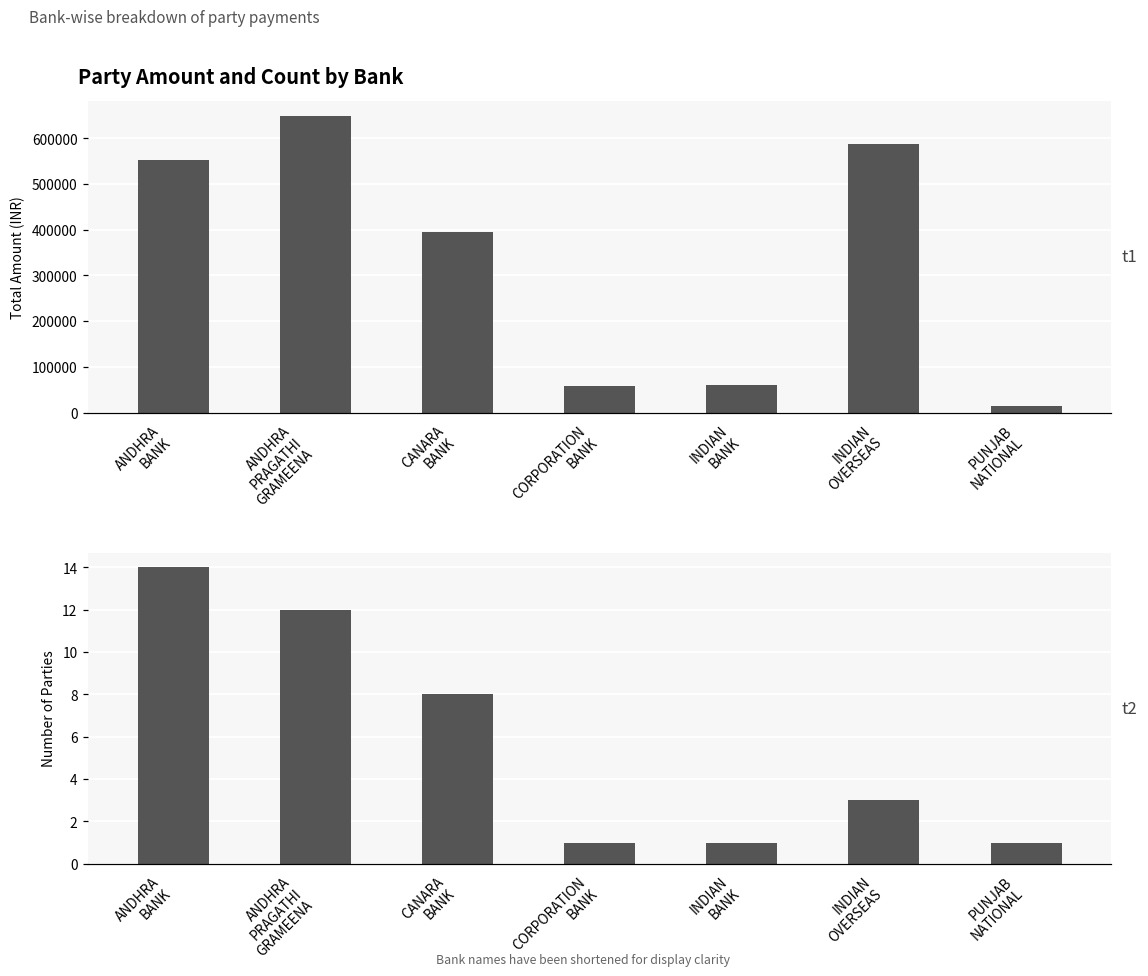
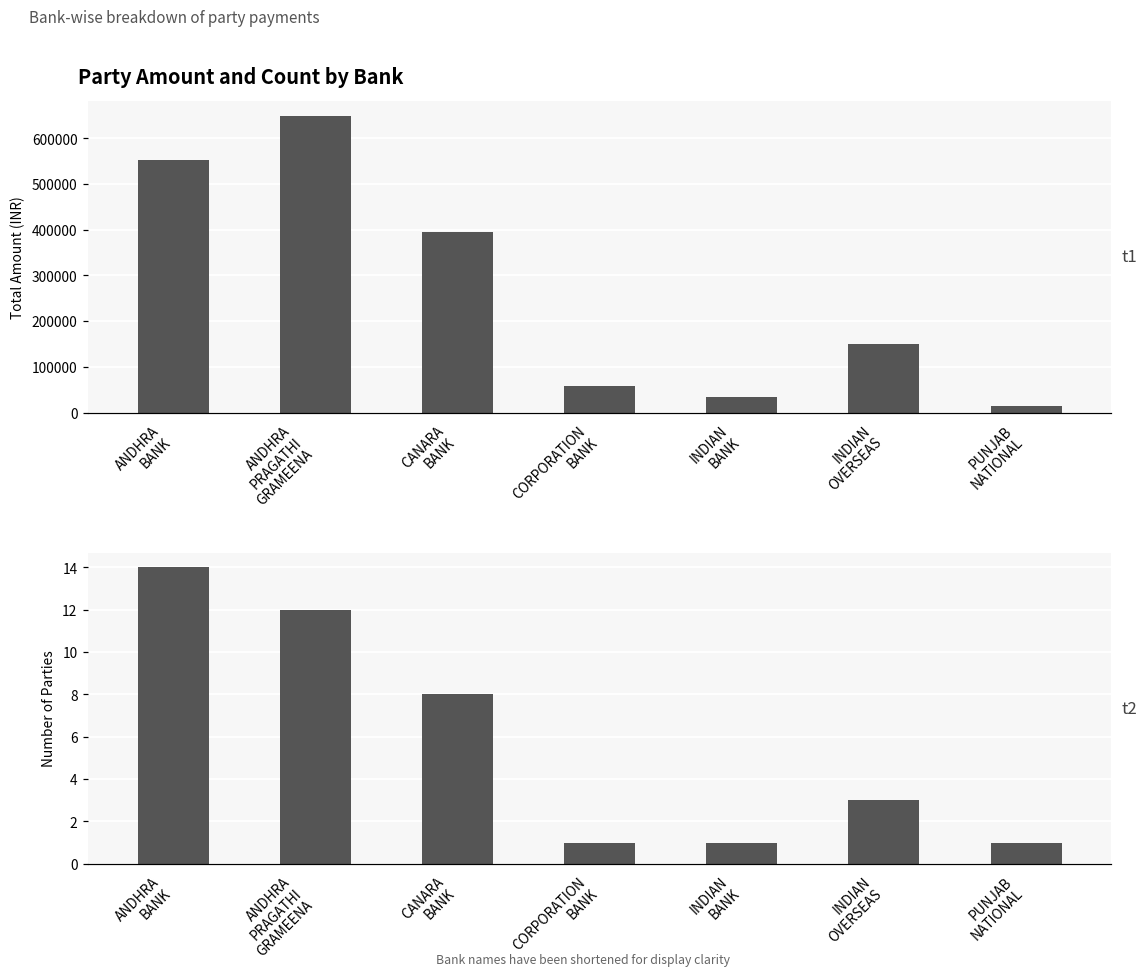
  {
    "Party Amount and Count by Bank": {
      "ANDHRA BANK": 550000,
      "ANDHRA PRAGATHI GRAMEENA": 650000,
      "CANARA BANK": 400000,
      "CORPORATION BANK": 60000,
-     "INDIAN BANK": 60000,
-     "INDIAN OVERSEAS": 590000,
+     "INDIAN BANK": 30000,
+     "INDIAN OVERSEAS": 150000,
      "PUNJAB NATIONAL": 20000
    }
  }
